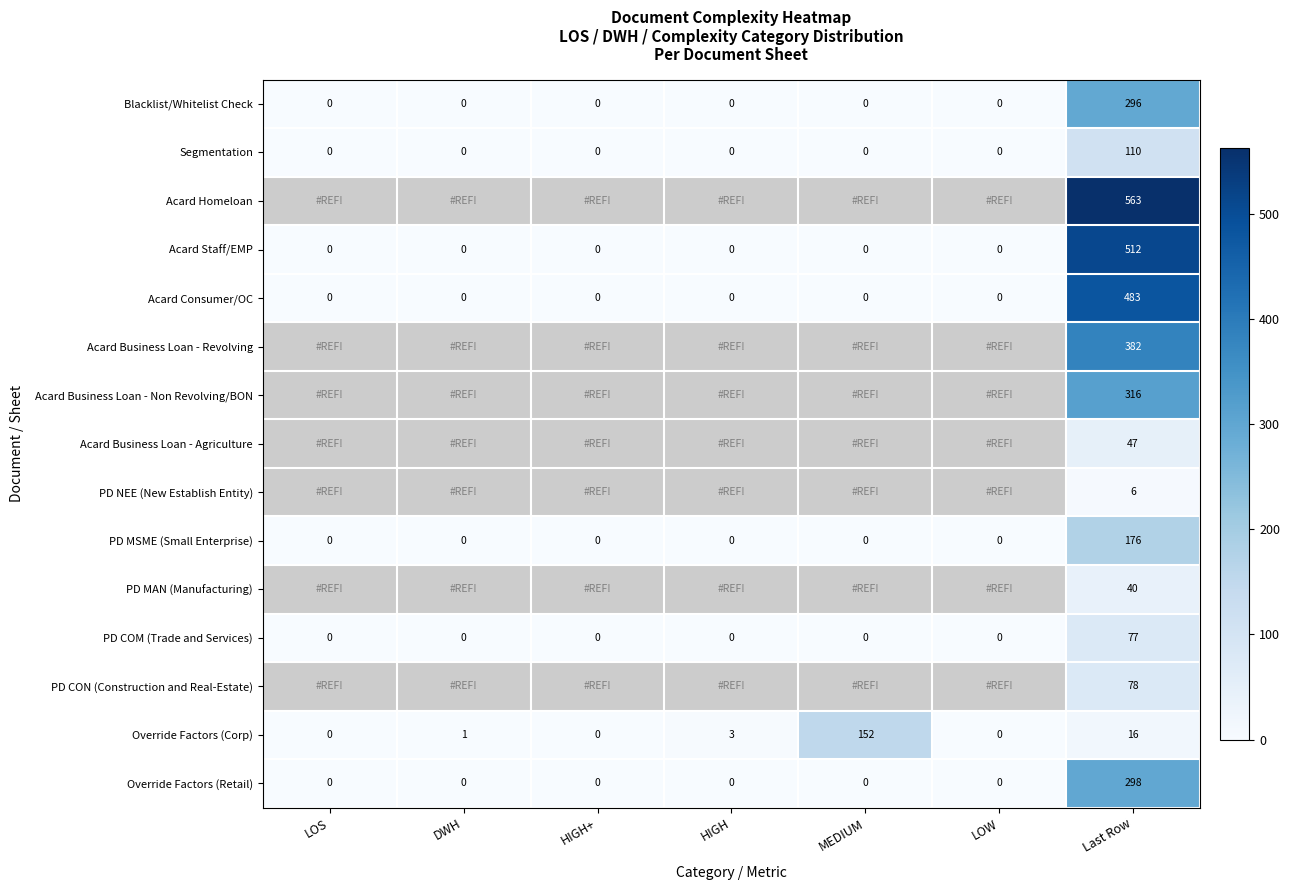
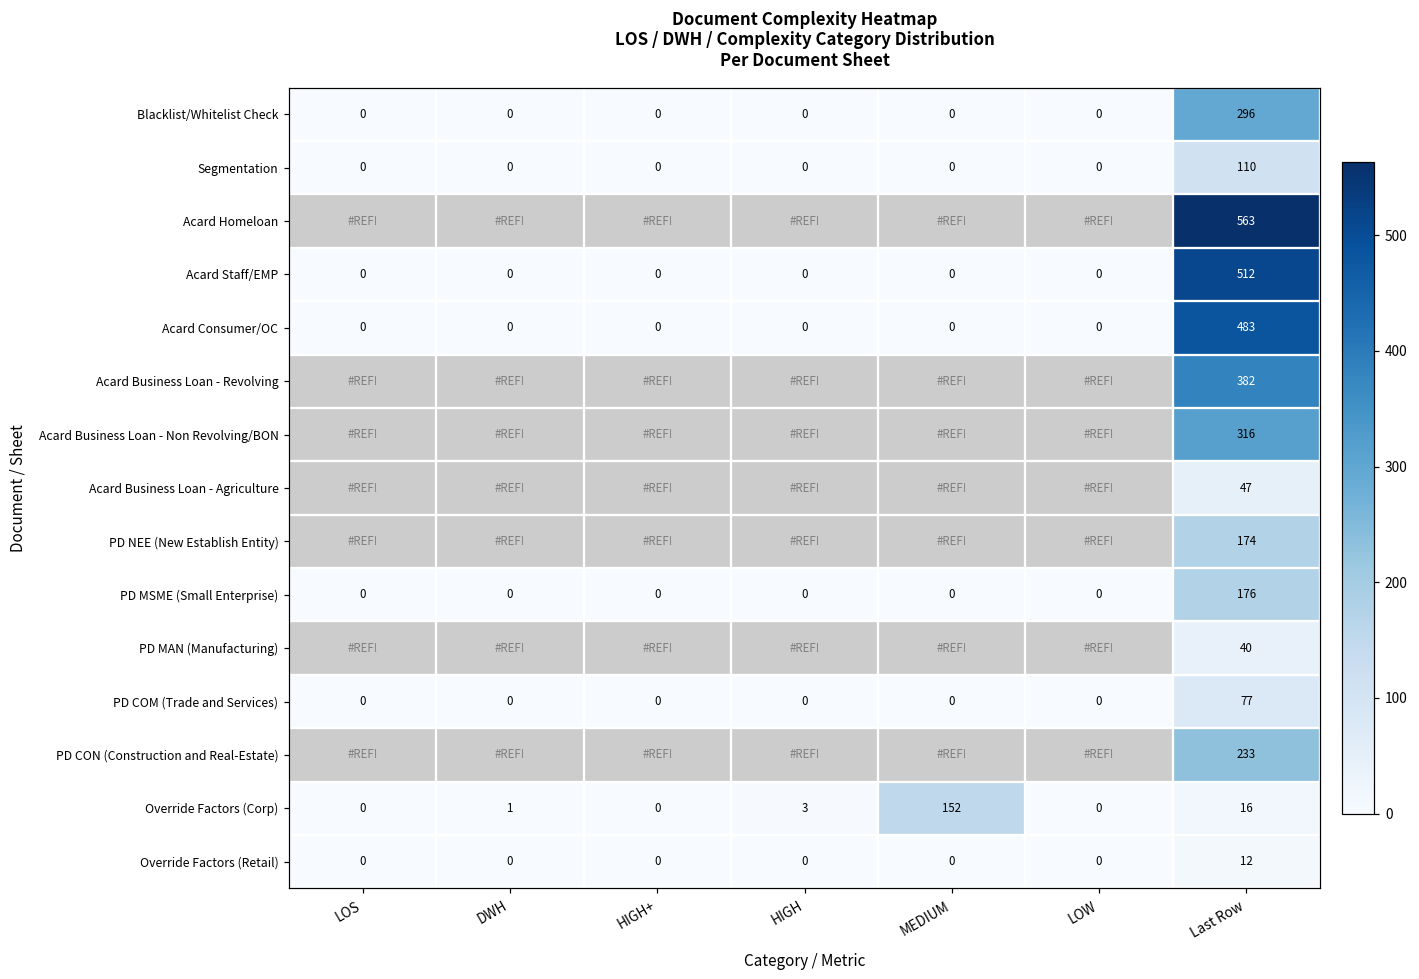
  {
    "Blacklist/Whitelist Check": {
      "LOS": 0,
      "DWH": 0,
      "HIGH+": 0,
      "HIGH": 0,
      "MEDIUM": 0,
      "LOW": 0,
      "Last Row": 296
    },
    "Segmentation": {
      "LOS": 0,
      "DWH": 0,
      "HIGH+": 0,
      "HIGH": 0,
      "MEDIUM": 0,
      "LOW": 0,
      "Last Row": 110
    },
    "Acard Homeloan": {
      "Last Row": 563
    },
    "Acard Staff/EMP": {
      "LOS": 0,
      "DWH": 0,
      "HIGH+": 0,
      "HIGH": 0,
      "MEDIUM": 0,
      "LOW": 0,
      "Last Row": 512
    },
    "Acard Consumer/OC": {
      "LOS": 0,
      "DWH": 0,
      "HIGH+": 0,
      "HIGH": 0,
      "MEDIUM": 0,
      "LOW": 0,
      "Last Row": 483
    },
    "Acard Business Loan - Revolving": {
      "Last Row": 382
    },
    "Acard Business Loan - Non Revolving/BON": {
      "Last Row": 316
    },
    "Acard Business Loan - Agriculture": {
      "Last Row": 47
    },
    "PD NEE (New Establish Entity)": {
-     "Last Row": 6
+     "Last Row": 174
    },
    "PD MSME (Small Enterprise)": {
      "LOS": 0,
      "DWH": 0,
      "HIGH+": 0,
      "HIGH": 0,
      "MEDIUM": 0,
      "LOW": 0,
      "Last Row": 176
    },
    "PD MAN (Manufacturing)": {
      "Last Row": 40
    },
    "PD COM (Trade and Services)": {
      "LOS": 0,
      "DWH": 0,
      "HIGH+": 0,
      "HIGH": 0,
      "MEDIUM": 0,
      "LOW": 0,
      "Last Row": 77
    },
    "PD CON (Construction and Real-Estate)": {
-     "Last Row": 78
+     "Last Row": 233
    },
    "Override Factors (Corp)": {
      "LOS": 0,
      "DWH": 1,
      "HIGH+": 0,
      "HIGH": 3,
      "MEDIUM": 152,
      "LOW": 0,
      "Last Row": 16
    },
    "Override Factors (Retail)": {
      "LOS": 0,
      "DWH": 0,
      "HIGH+": 0,
      "HIGH": 0,
      "MEDIUM": 0,
      "LOW": 0,
-     "Last Row": 298
+     "Last Row": 12
    }
  }
